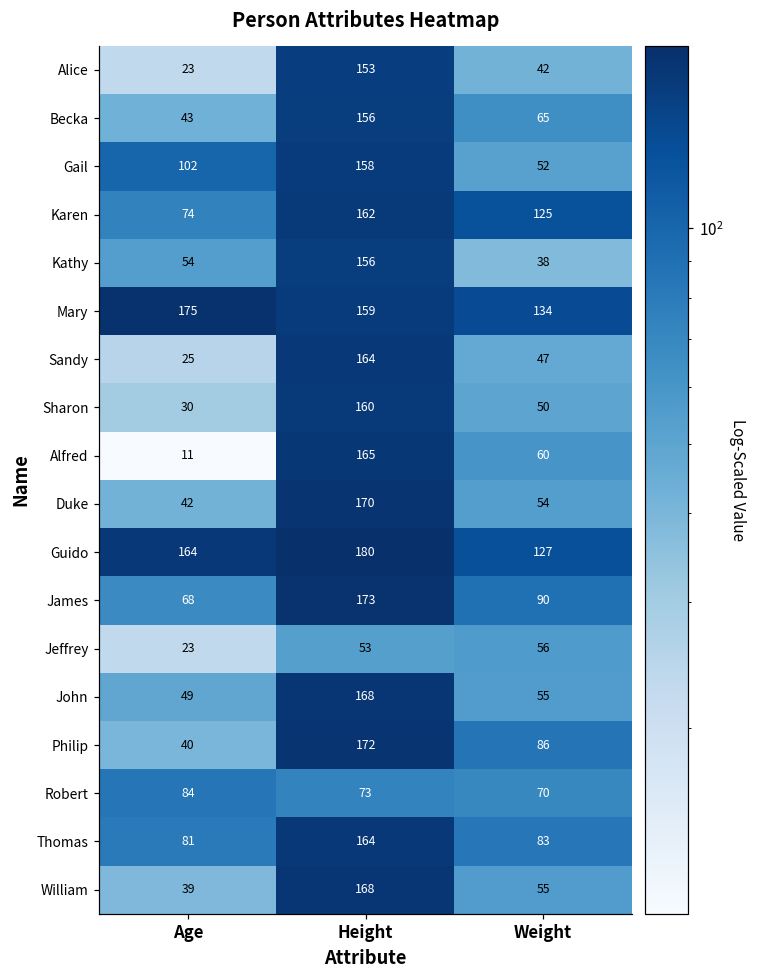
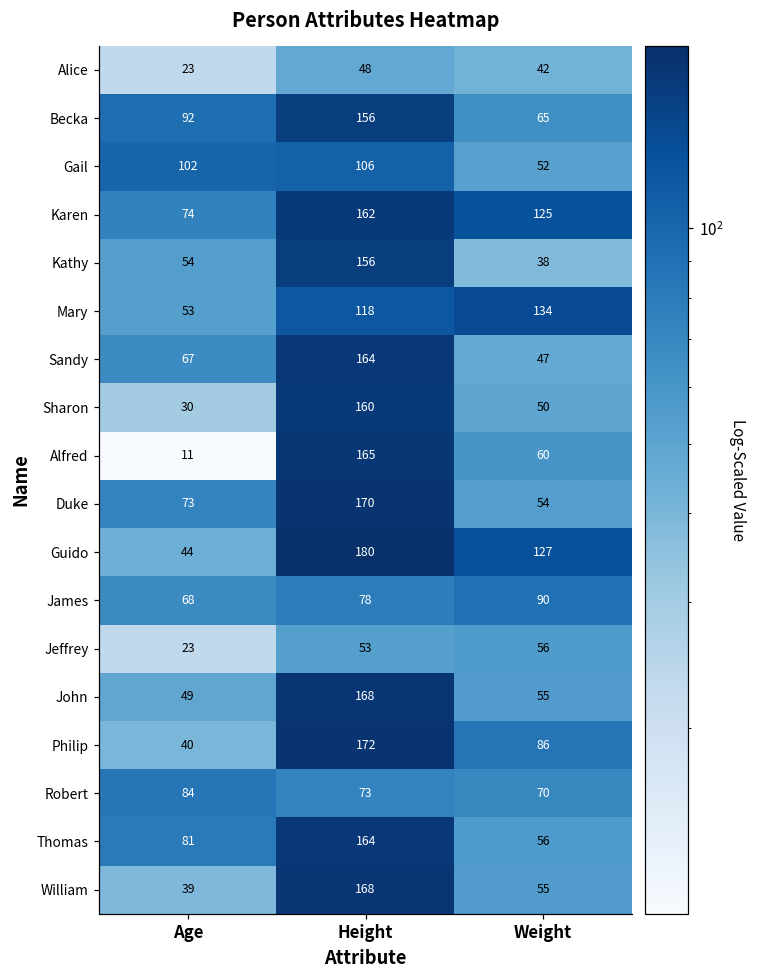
  {
    "Alice": {
      "Age": 23,
-     "Height": 153,
+     "Height": 48,
      "Weight": 42
    },
    "Becka": {
-     "Age": 43,
+     "Age": 92,
      "Height": 156,
      "Weight": 65
    },
    "Gail": {
      "Age": 102,
-     "Height": 158,
+     "Height": 106,
      "Weight": 52
    },
    "Karen": {
      "Age": 74,
      "Height": 162,
      "Weight": 125
    },
    "Kathy": {
      "Age": 54,
      "Height": 156,
      "Weight": 38
    },
    "Mary": {
-     "Age": 175,
-     "Height": 159,
+     "Age": 53,
+     "Height": 118,
      "Weight": 134
    },
    "Sandy": {
-     "Age": 25,
+     "Age": 67,
      "Height": 164,
      "Weight": 47
    },
    "Sharon": {
      "Age": 30,
      "Height": 160,
      "Weight": 50
    },
    "Alfred": {
      "Age": 11,
      "Height": 165,
      "Weight": 60
    },
    "Duke": {
-     "Age": 42,
+     "Age": 73,
      "Height": 170,
      "Weight": 54
    },
    "Guido": {
-     "Age": 164,
+     "Age": 44,
      "Height": 180,
      "Weight": 127
    },
    "James": {
      "Age": 68,
-     "Height": 173,
+     "Height": 78,
      "Weight": 90
    },
    "Jeffrey": {
      "Age": 23,
      "Height": 53,
      "Weight": 56
    },
    "John": {
      "Age": 49,
      "Height": 168,
      "Weight": 55
    },
    "Philip": {
      "Age": 40,
      "Height": 172,
      "Weight": 86
    },
    "Robert": {
      "Age": 84,
      "Height": 73,
      "Weight": 70
    },
    "Thomas": {
      "Age": 81,
      "Height": 164,
-     "Weight": 83
+     "Weight": 56
    },
    "William": {
      "Age": 39,
      "Height": 168,
      "Weight": 55
    }
  }
